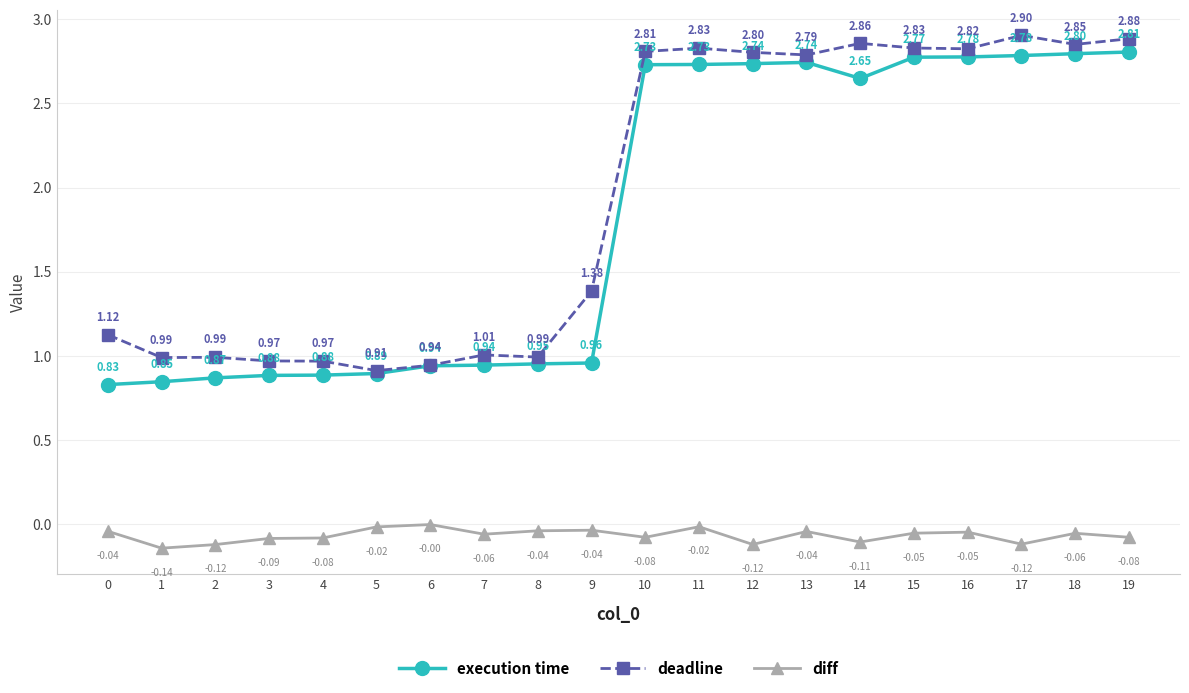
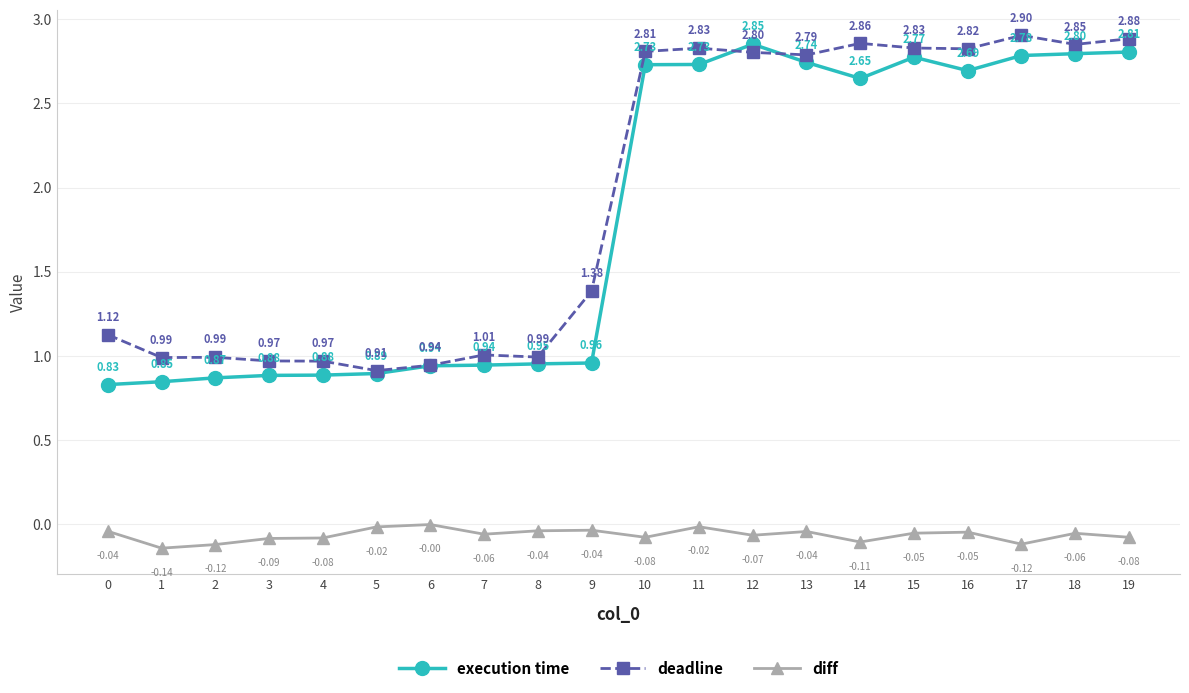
  {
    "execution time": {
      "0": 0.83,
      "9": 0.96,
-     "12": 2.74,
+     "12": 2.85,
      "14": 2.65,
-     "16": 2.78
+     "16": 2.69
    },
    "deadline": {
      "0": 1.12,
      "1": 0.99,
      "2": 0.99,
      "3": 0.97,
      "4": 0.97,
      "9": 1.38,
      "10": 2.81,
      "11": 2.83,
      "14": 2.86,
      "16": 2.82,
      "17": 2.90,
      "19": 2.88
    },
    "diff": {
      "0": -0.04,
      "1": -0.14,
      "2": -0.12,
      "3": -0.09,
      "4": -0.08,
      "5": -0.02,
      "6": -0.00,
      "7": -0.06,
      "8": -0.04,
      "9": -0.04,
      "10": -0.08,
      "11": -0.02,
-     "12": -0.12,
+     "12": -0.07,
      "13": -0.04,
      "14": -0.11,
      "15": -0.05,
      "16": -0.05,
      "17": -0.12,
      "18": -0.06,
      "19": -0.08
    }
  }
